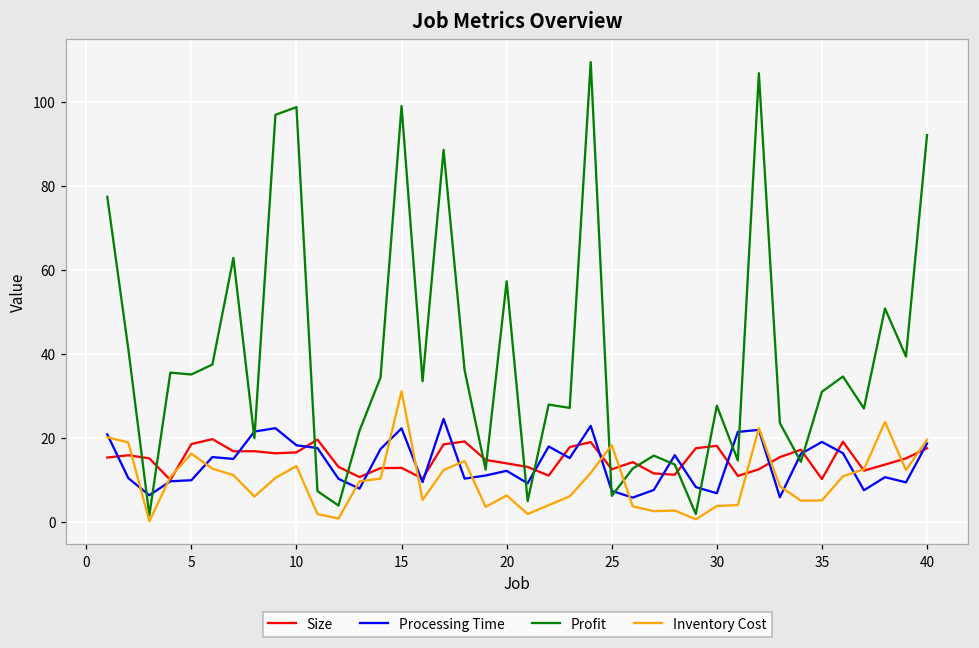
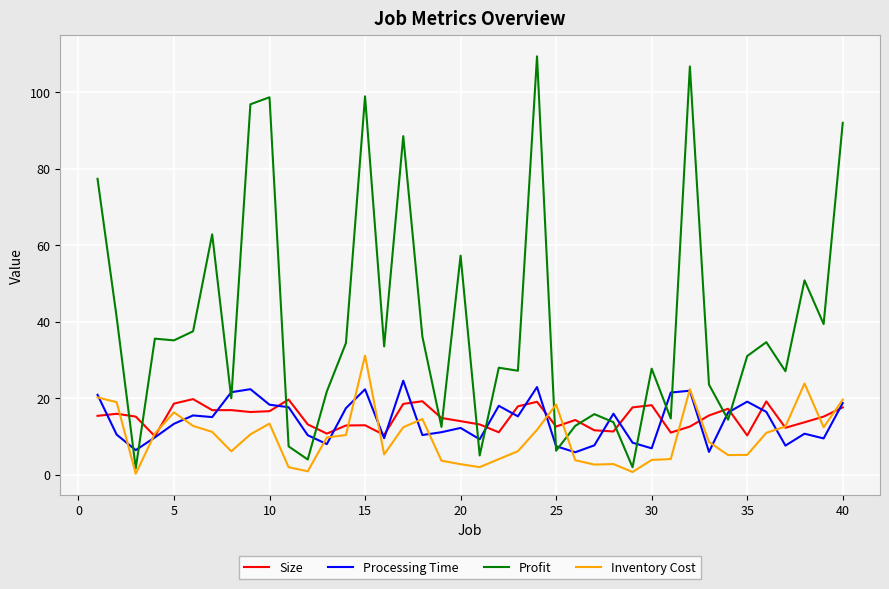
  {
    "Size": {
      "5": 19,
      "10": 17,
      "15": 13,
      "20": 14,
      "25": 13,
      "30": 18,
      "35": 10,
      "40": 18
    },
    "Processing Time": {
-     "5": 10,
+     "5": 13,
      "10": 18,
      "15": 22,
      "20": 12,
      "25": 7,
      "30": 7,
      "35": 19,
      "40": 19
    },
    "Profit": {
      "5": 35,
      "10": 99,
      "15": 99,
      "20": 57,
      "25": 6,
      "30": 28,
      "35": 31,
      "40": 92
    },
    "Inventory Cost": {
      "5": 16,
      "10": 13,
      "15": 31,
-     "20": 6,
+     "20": 3,
      "25": 18,
      "30": 4,
      "35": 5,
      "40": 20
    }
  }
